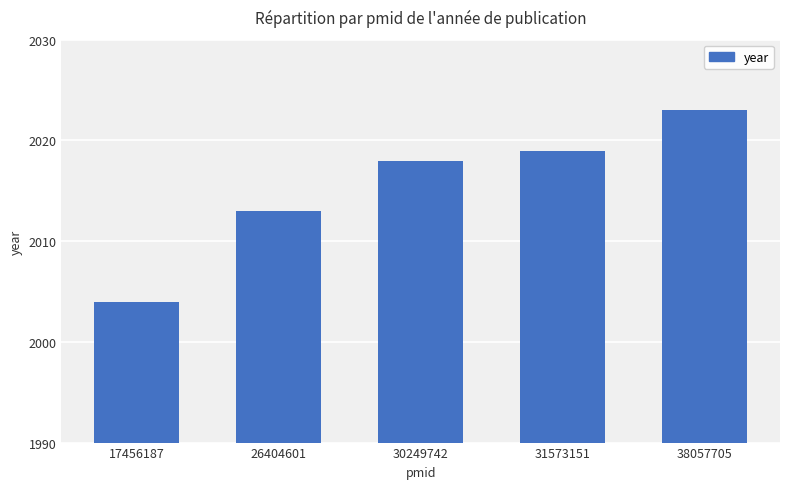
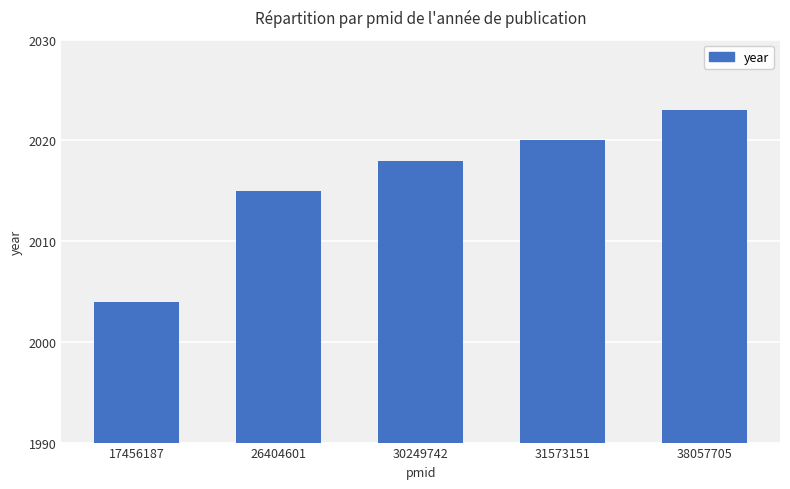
  {
    "17456187": 2004,
-   "26404601": 2013,
+   "26404601": 2015,
    "30249742": 2018,
-   "31573151": 2019,
+   "31573151": 2020,
    "38057705": 2023
  }
